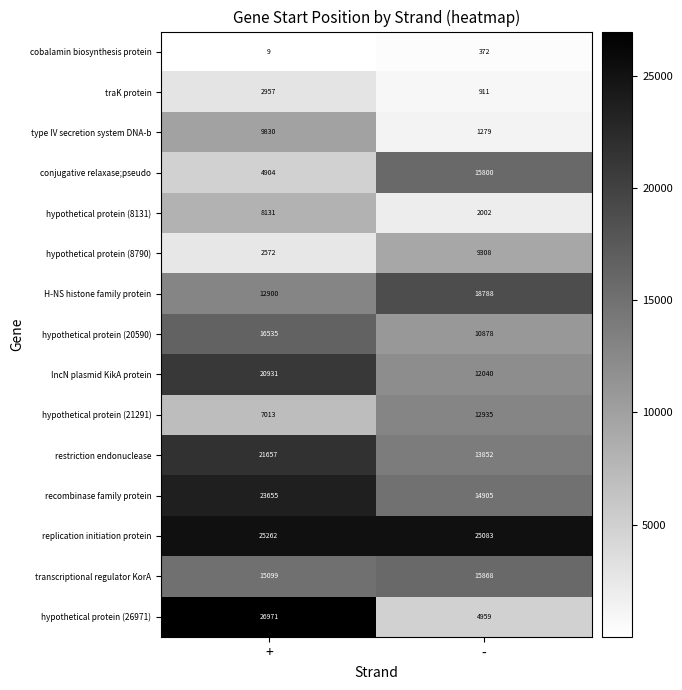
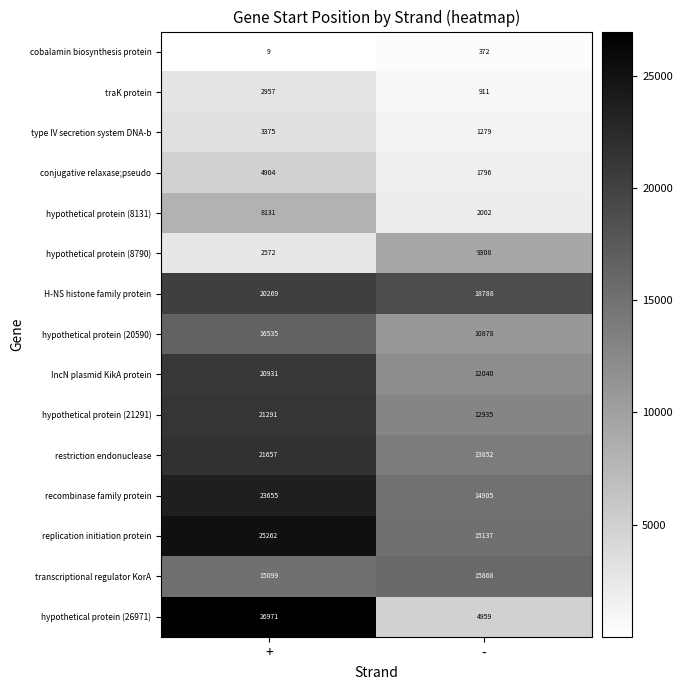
  {
    "cobalamin biosynthesis protein": {
      "+": 9,
      "-": 372
    },
    "traK protein": {
      "+": 2957,
      "-": 911
    },
    "type IV secretion system DNA-b": {
-     "+": 9830,
+     "+": 3375,
      "-": 1279
    },
    "conjugative relaxase;pseudo": {
      "+": 4904,
-     "-": 15800
+     "-": 1796
    },
    "hypothetical protein (8131)": {
      "+": 8131,
      "-": 2002
    },
    "hypothetical protein (8790)": {
      "+": 2572,
      "-": 9308
    },
    "H-NS histone family protein": {
-     "+": 12900,
+     "+": 20269,
      "-": 18788
    },
    "hypothetical protein (20590)": {
      "+": 16535,
      "-": 10878
    },
    "IncN plasmid KikA protein": {
      "+": 20931,
      "-": 12040
    },
    "hypothetical protein (21291)": {
-     "+": 7013,
+     "+": 21291,
      "-": 12935
    },
    "restriction endonuclease": {
      "+": 21657,
      "-": 13852
    },
    "recombinase family protein": {
      "+": 23655,
      "-": 14905
    },
    "replication initiation protein": {
      "+": 25262,
-     "-": 25083
+     "-": 15137
    },
    "transcriptional regulator KorA": {
      "+": 15099,
      "-": 15868
    },
    "hypothetical protein (26971)": {
      "+": 26971,
      "-": 4959
    }
  }
